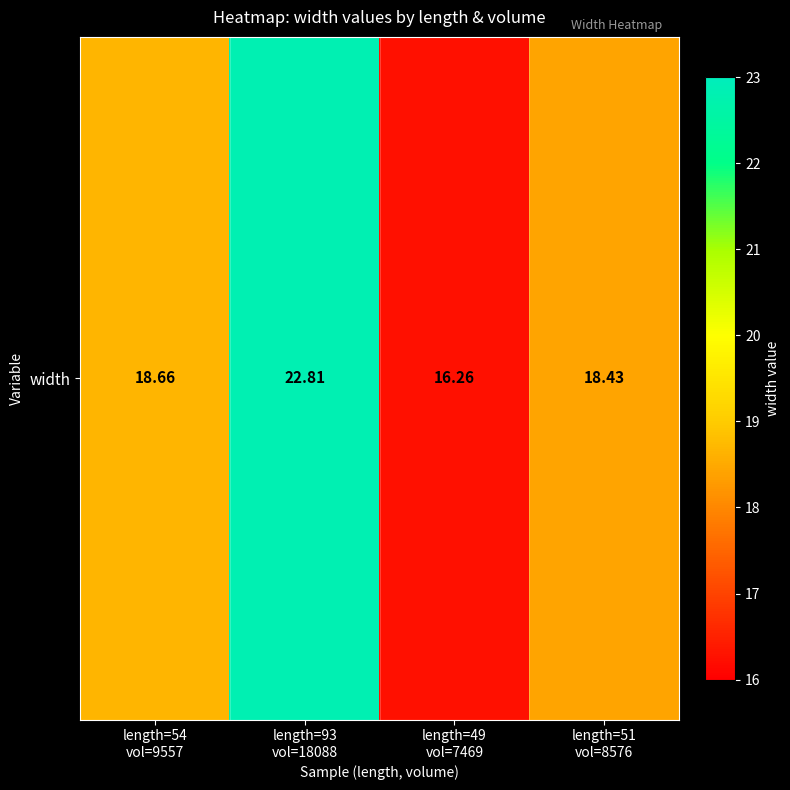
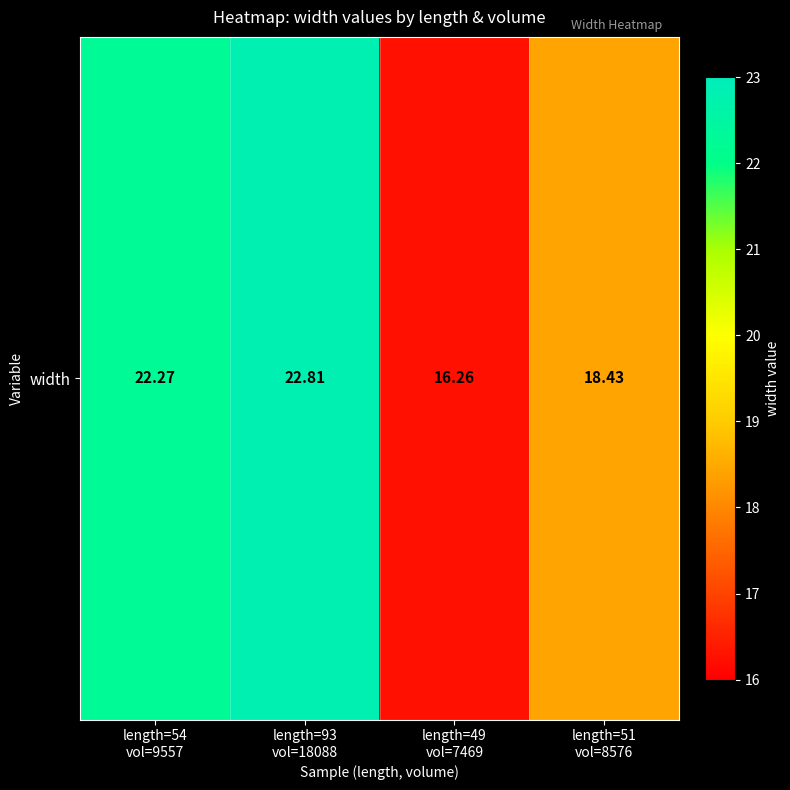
  {
    "width": {
-     "length=54 vol=9557": 18.66,
+     "length=54 vol=9557": 22.27,
      "length=93 vol=18088": 22.81,
      "length=49 vol=7469": 16.26,
      "length=51 vol=8576": 18.43
    }
  }
